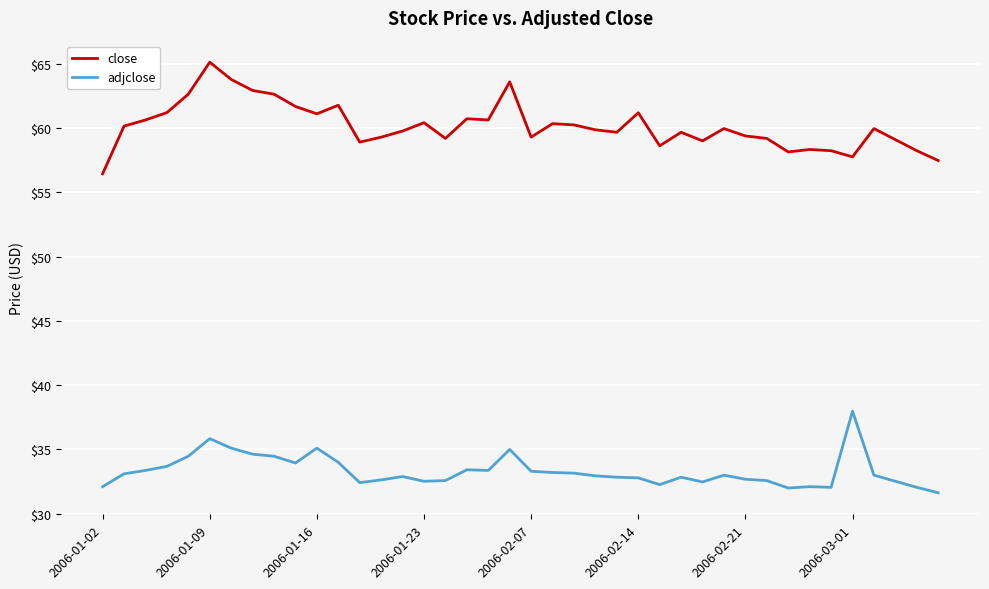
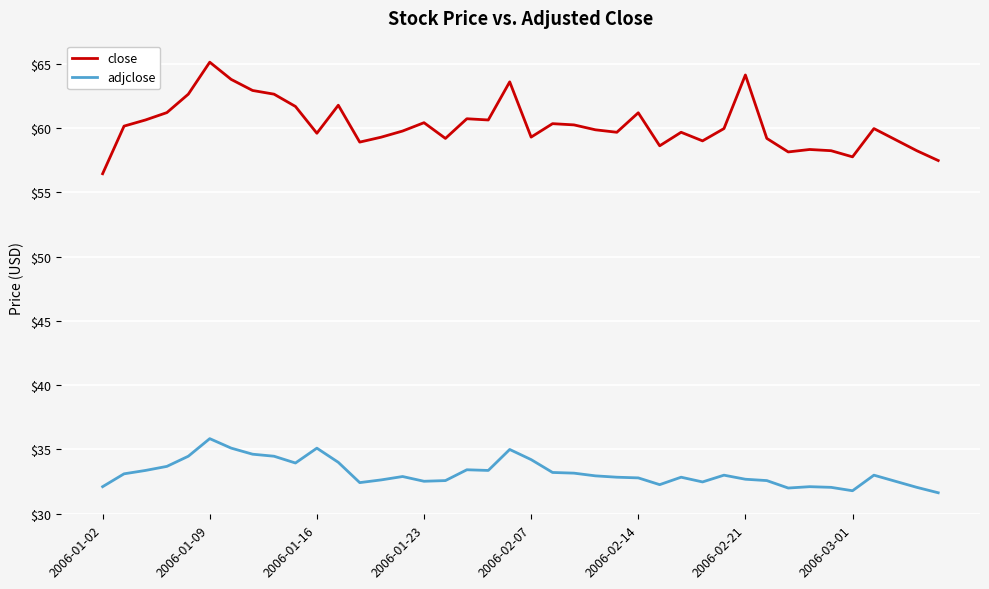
  {
    "close": {
      "2006-01-02": "$56.5",
      "2006-01-09": "$65.1",
-     "2006-01-16": "$61.1",
+     "2006-01-16": "$59.6",
      "2006-01-23": "$60.4",
      "2006-02-07": "$59.3",
      "2006-02-14": "$61.2",
-     "2006-02-21": "$59.4",
+     "2006-02-21": "$64.1",
      "2006-03-01": "$57.8"
    },
    "adjclose": {
      "2006-01-02": "$32.1",
      "2006-01-09": "$35.8",
      "2006-01-16": "$35.1",
      "2006-01-23": "$32.5",
-     "2006-02-07": "$33.3",
+     "2006-02-07": "$34.2",
      "2006-02-14": "$32.8",
      "2006-02-21": "$32.7",
-     "2006-03-01": "$38.0"
+     "2006-03-01": "$31.8"
    }
  }
